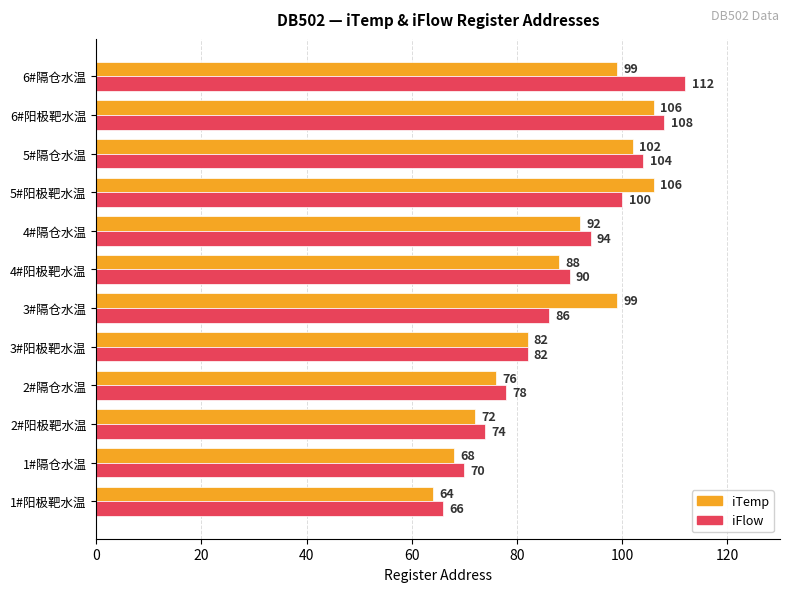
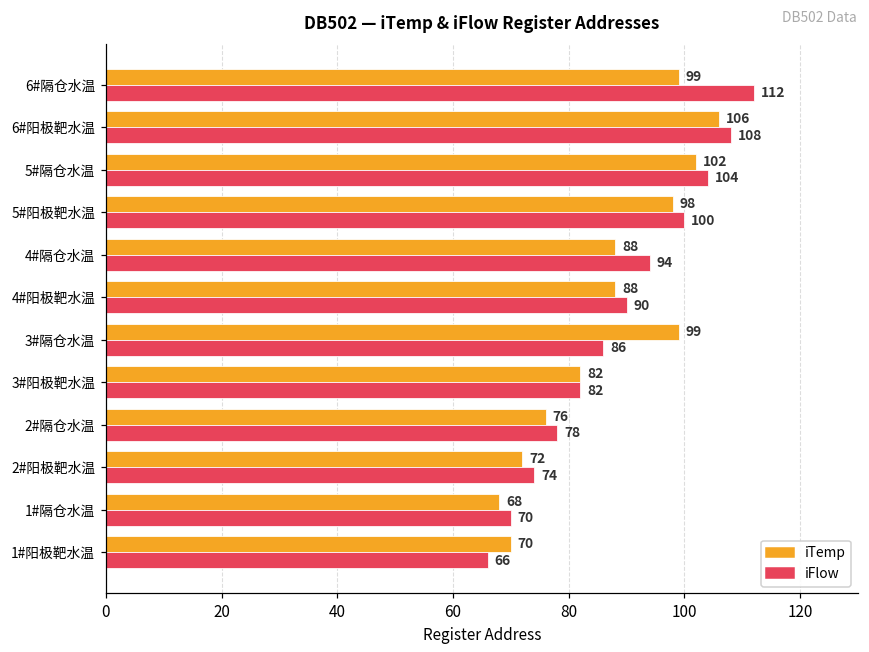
  {
    "iTemp": {
      "6#隔仓水温": 99,
      "6#阳极靶水温": 106,
      "5#隔仓水温": 102,
-     "5#阳极靶水温": 106,
-     "4#隔仓水温": 92,
+     "5#阳极靶水温": 98,
+     "4#隔仓水温": 88,
      "4#阳极靶水温": 88,
      "3#隔仓水温": 99,
      "3#阳极靶水温": 82,
      "2#隔仓水温": 76,
      "2#阳极靶水温": 72,
      "1#隔仓水温": 68,
-     "1#阳极靶水温": 64
+     "1#阳极靶水温": 70
    },
    "iFlow": {
      "6#隔仓水温": 112,
      "6#阳极靶水温": 108,
      "5#隔仓水温": 104,
      "5#阳极靶水温": 100,
      "4#隔仓水温": 94,
      "4#阳极靶水温": 90,
      "3#隔仓水温": 86,
      "3#阳极靶水温": 82,
      "2#隔仓水温": 78,
      "2#阳极靶水温": 74,
      "1#隔仓水温": 70,
      "1#阳极靶水温": 66
    }
  }
